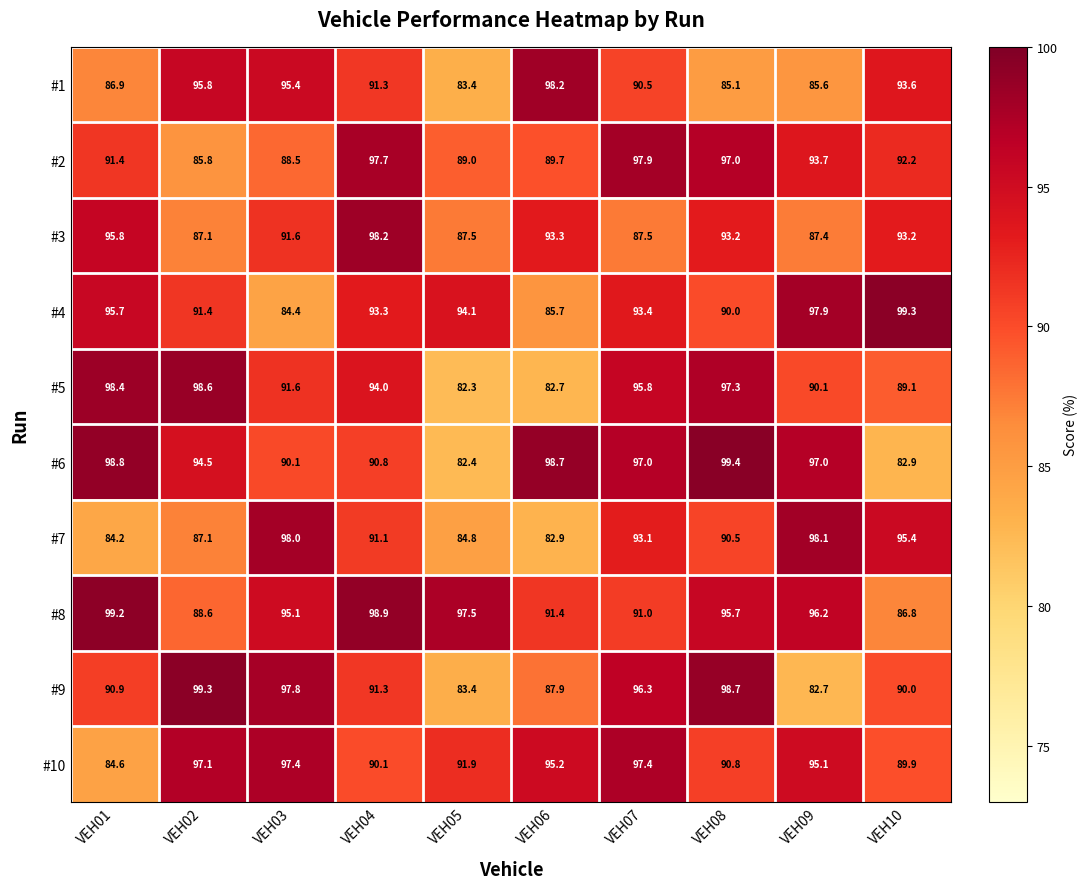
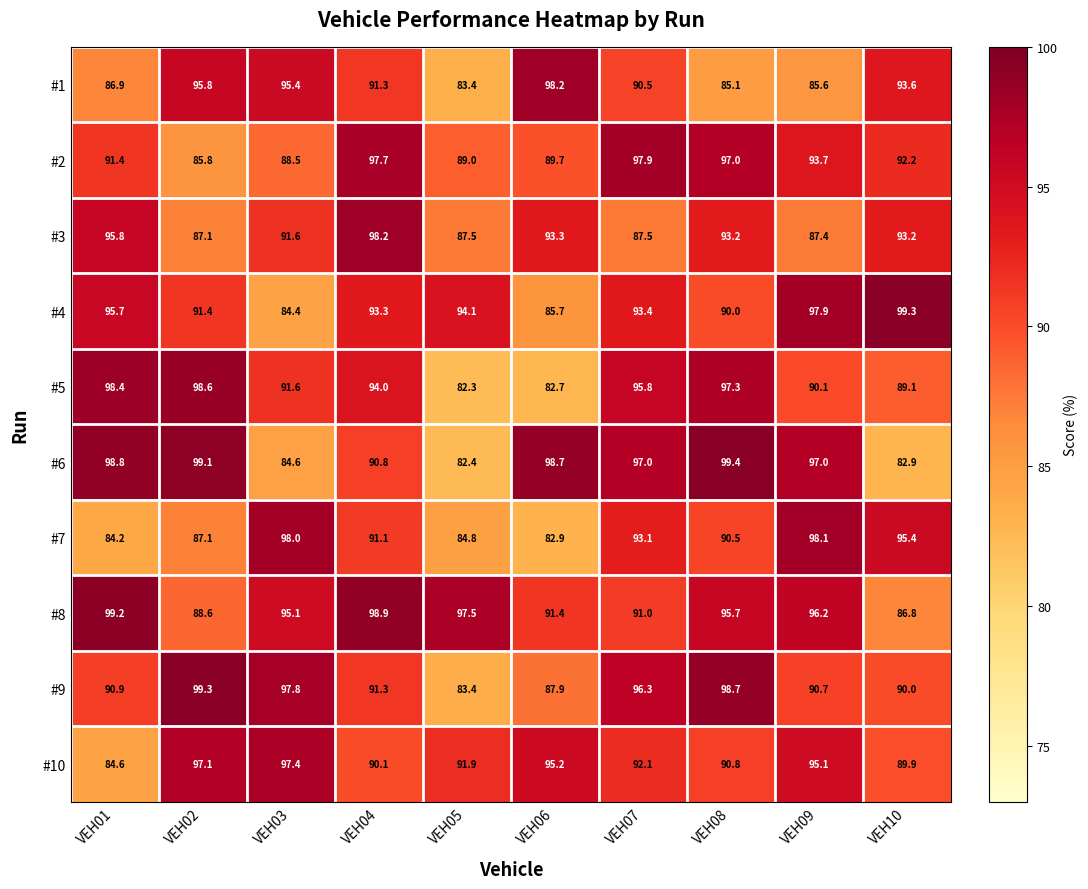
  {
    "#1": {
      "VEH01": 86.9,
      "VEH02": 95.8,
      "VEH03": 95.4,
      "VEH04": 91.3,
      "VEH05": 83.4,
      "VEH06": 98.2,
      "VEH07": 90.5,
      "VEH08": 85.1,
      "VEH09": 85.6,
      "VEH10": 93.6
    },
    "#2": {
      "VEH01": 91.4,
      "VEH02": 85.8,
      "VEH03": 88.5,
      "VEH04": 97.7,
      "VEH05": 89.0,
      "VEH06": 89.7,
      "VEH07": 97.9,
      "VEH08": 97.0,
      "VEH09": 93.7,
      "VEH10": 92.2
    },
    "#3": {
      "VEH01": 95.8,
      "VEH02": 87.1,
      "VEH03": 91.6,
      "VEH04": 98.2,
      "VEH05": 87.5,
      "VEH06": 93.3,
      "VEH07": 87.5,
      "VEH08": 93.2,
      "VEH09": 87.4,
      "VEH10": 93.2
    },
    "#4": {
      "VEH01": 95.7,
      "VEH02": 91.4,
      "VEH03": 84.4,
      "VEH04": 93.3,
      "VEH05": 94.1,
      "VEH06": 85.7,
      "VEH07": 93.4,
      "VEH08": 90.0,
      "VEH09": 97.9,
      "VEH10": 99.3
    },
    "#5": {
      "VEH01": 98.4,
      "VEH02": 98.6,
      "VEH03": 91.6,
      "VEH04": 94.0,
      "VEH05": 82.3,
      "VEH06": 82.7,
      "VEH07": 95.8,
      "VEH08": 97.3,
      "VEH09": 90.1,
      "VEH10": 89.1
    },
    "#6": {
      "VEH01": 98.8,
-     "VEH02": 94.5,
-     "VEH03": 90.1,
+     "VEH02": 99.1,
+     "VEH03": 84.6,
      "VEH04": 90.8,
      "VEH05": 82.4,
      "VEH06": 98.7,
      "VEH07": 97.0,
      "VEH08": 99.4,
      "VEH09": 97.0,
      "VEH10": 82.9
    },
    "#7": {
      "VEH01": 84.2,
      "VEH02": 87.1,
      "VEH03": 98.0,
      "VEH04": 91.1,
      "VEH05": 84.8,
      "VEH06": 82.9,
      "VEH07": 93.1,
      "VEH08": 90.5,
      "VEH09": 98.1,
      "VEH10": 95.4
    },
    "#8": {
      "VEH01": 99.2,
      "VEH02": 88.6,
      "VEH03": 95.1,
      "VEH04": 98.9,
      "VEH05": 97.5,
      "VEH06": 91.4,
      "VEH07": 91.0,
      "VEH08": 95.7,
      "VEH09": 96.2,
      "VEH10": 86.8
    },
    "#9": {
      "VEH01": 90.9,
      "VEH02": 99.3,
      "VEH03": 97.8,
      "VEH04": 91.3,
      "VEH05": 83.4,
      "VEH06": 87.9,
      "VEH07": 96.3,
      "VEH08": 98.7,
-     "VEH09": 82.7,
+     "VEH09": 90.7,
      "VEH10": 90.0
    },
    "#10": {
      "VEH01": 84.6,
      "VEH02": 97.1,
      "VEH03": 97.4,
      "VEH04": 90.1,
      "VEH05": 91.9,
      "VEH06": 95.2,
-     "VEH07": 97.4,
+     "VEH07": 92.1,
      "VEH08": 90.8,
      "VEH09": 95.1,
      "VEH10": 89.9
    }
  }
